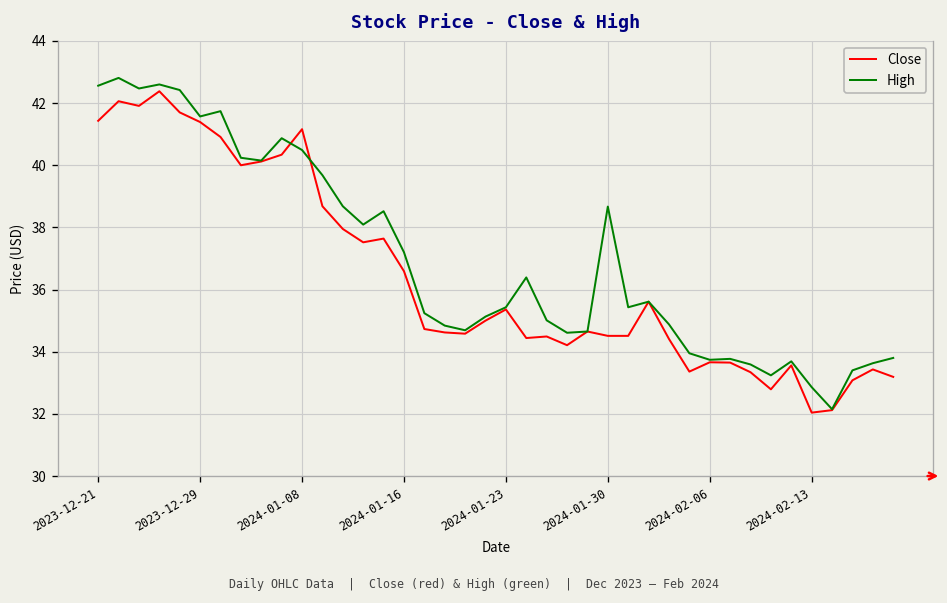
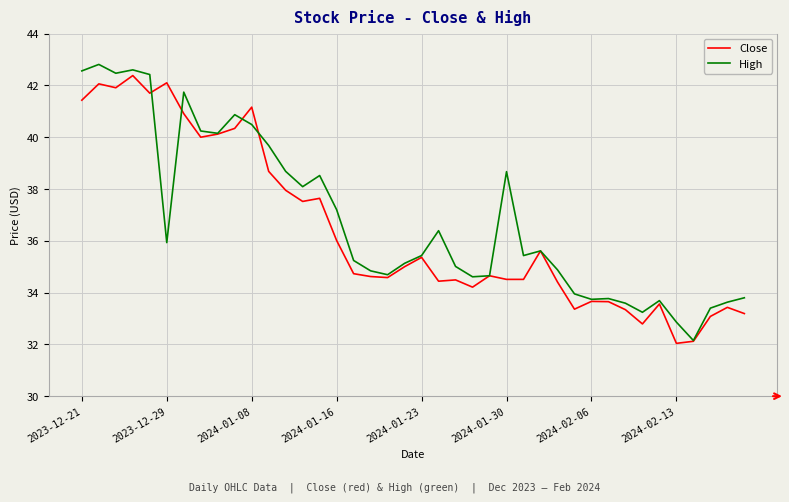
  {
    "Close": {
      "2023-12-21": 41.4,
-     "2023-12-29": 41.4,
+     "2023-12-29": 42.1,
      "2024-01-08": 41.2,
-     "2024-01-16": 36.6,
+     "2024-01-16": 36.0,
      "2024-01-30": 34.5,
      "2024-02-13": 32.0
    },
    "High": {
      "2023-12-21": 42.6,
-     "2023-12-29": 41.6,
+     "2023-12-29": 35.9,
      "2024-01-08": 40.5,
      "2024-01-16": 37.2,
      "2024-01-30": 38.7,
      "2024-02-13": 32.9
    }
  }
